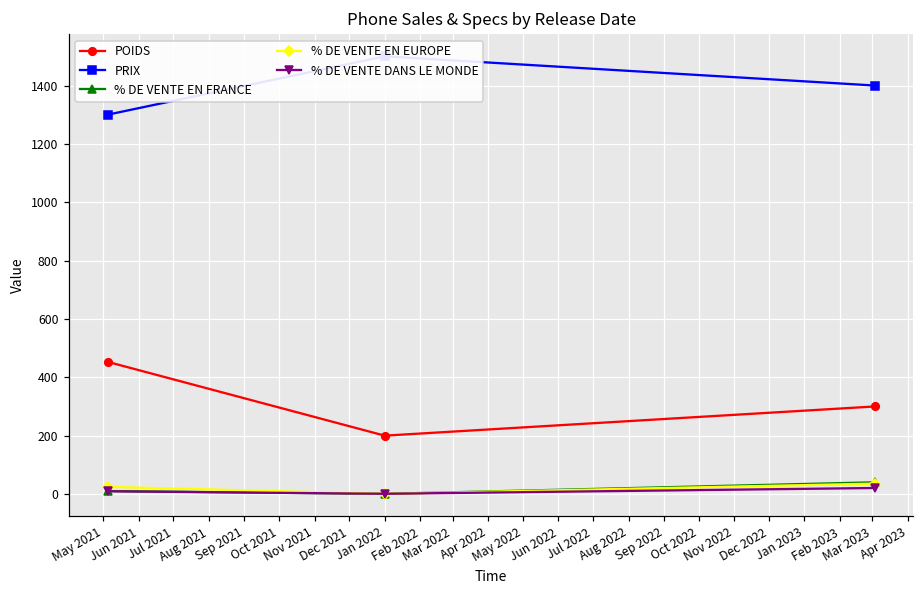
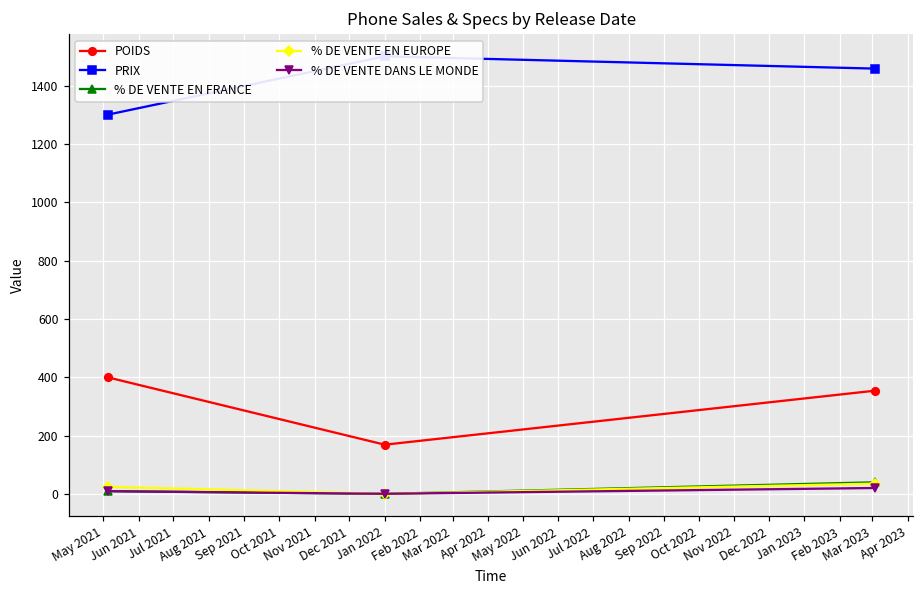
  {
    "POIDS": {
-     "May 2021": 450,
-     "Jan 2022": 200,
-     "Mar 2023": 300
+     "May 2021": 400,
+     "Jan 2022": 170,
+     "Mar 2023": 350
    },
    "PRIX": {
      "May 2021": 1300,
-     "Mar 2023": 1400
+     "Mar 2023": 1460
    },
    "% DE VENTE EN EUROPE": {
      "May 2021": 20
    },
    "% DE VENTE DANS LE MONDE": {
      "Mar 2023": 20
    }
  }
